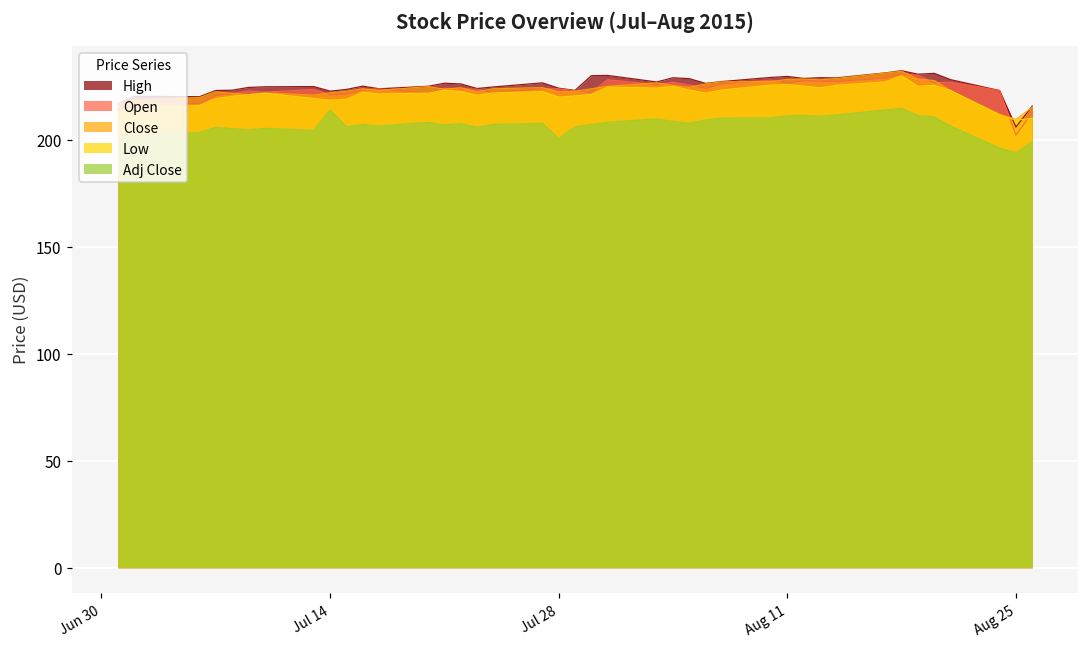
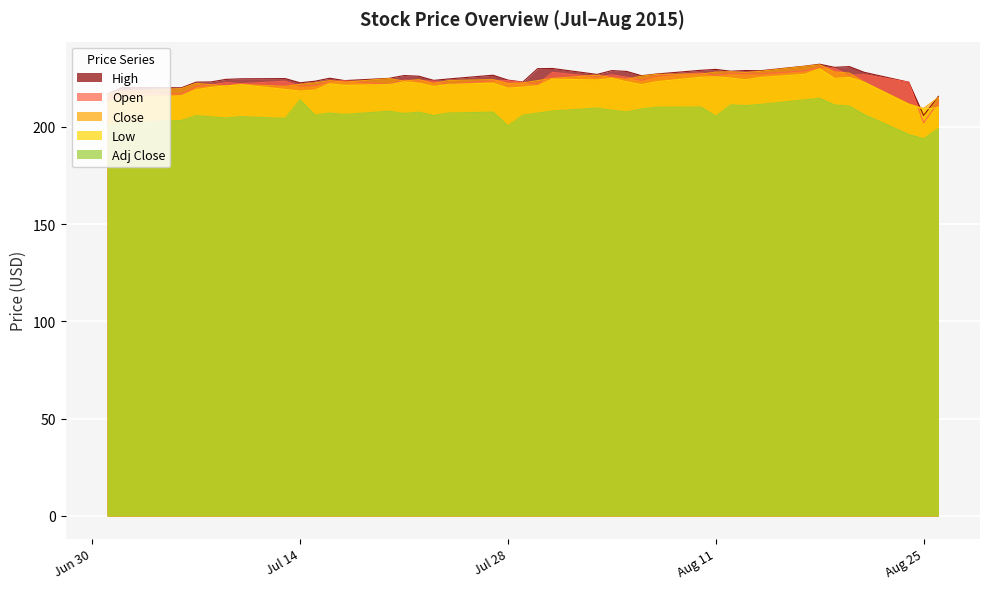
  {
    "High": {
      "Aug 11": 230,
      "Aug 25": 206
    },
    "Open": {
      "Aug 25": 202
    },
    "Adj Close": {
      "Jul 14": 214,
      "Jul 28": 201,
-     "Aug 11": 211,
+     "Aug 11": 205,
      "Aug 25": 194
    }
  }
